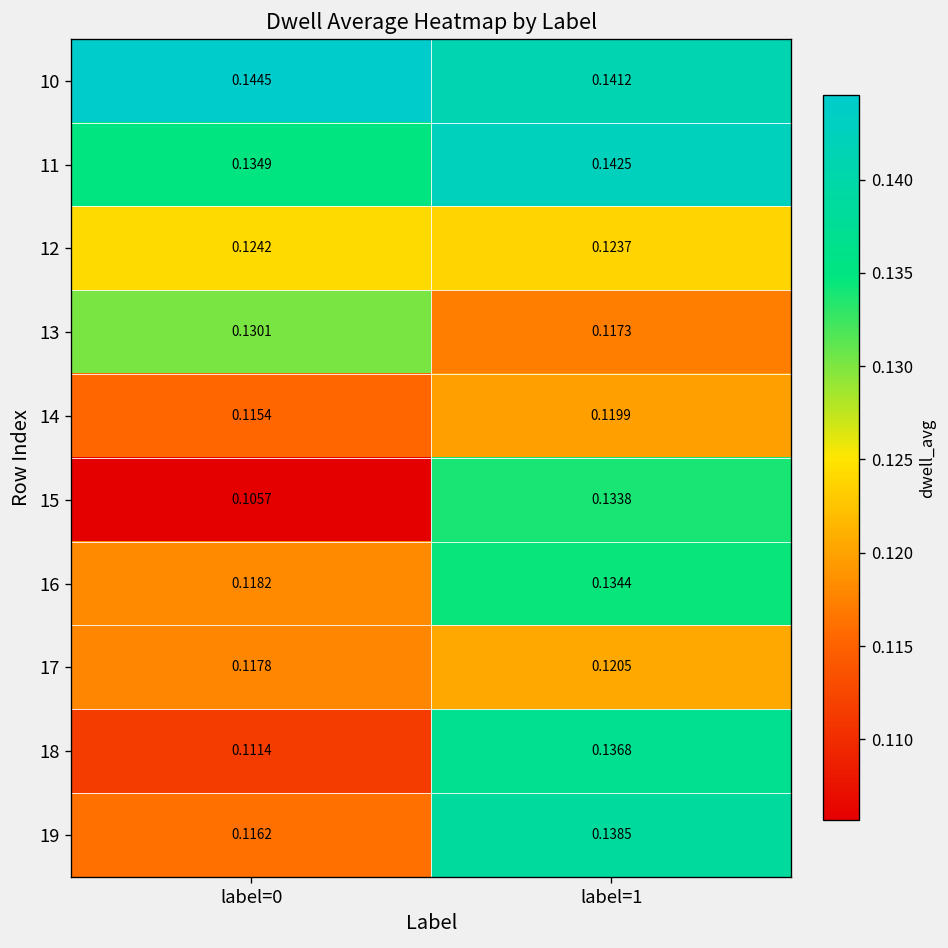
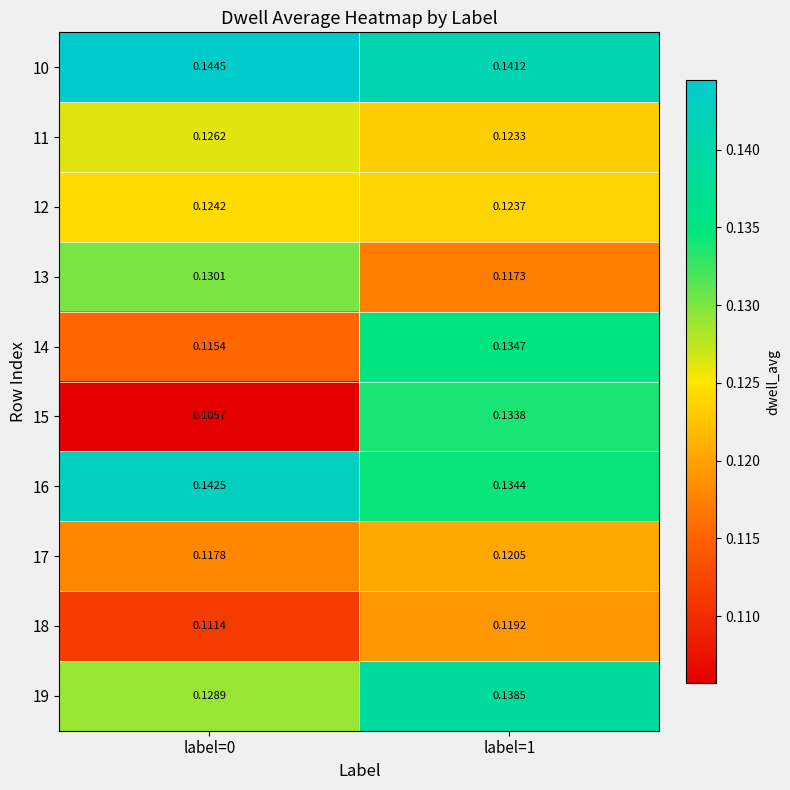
  {
    "10": {
      "label=0": 0.1445,
      "label=1": 0.1412
    },
    "11": {
-     "label=0": 0.1349,
-     "label=1": 0.1425
+     "label=0": 0.1262,
+     "label=1": 0.1233
    },
    "12": {
      "label=0": 0.1242,
      "label=1": 0.1237
    },
    "13": {
      "label=0": 0.1301,
      "label=1": 0.1173
    },
    "14": {
      "label=0": 0.1154,
-     "label=1": 0.1199
+     "label=1": 0.1347
    },
    "15": {
      "label=0": 0.1057,
      "label=1": 0.1338
    },
    "16": {
-     "label=0": 0.1182,
+     "label=0": 0.1425,
      "label=1": 0.1344
    },
    "17": {
      "label=0": 0.1178,
      "label=1": 0.1205
    },
    "18": {
      "label=0": 0.1114,
-     "label=1": 0.1368
+     "label=1": 0.1192
    },
    "19": {
-     "label=0": 0.1162,
+     "label=0": 0.1289,
      "label=1": 0.1385
    }
  }
